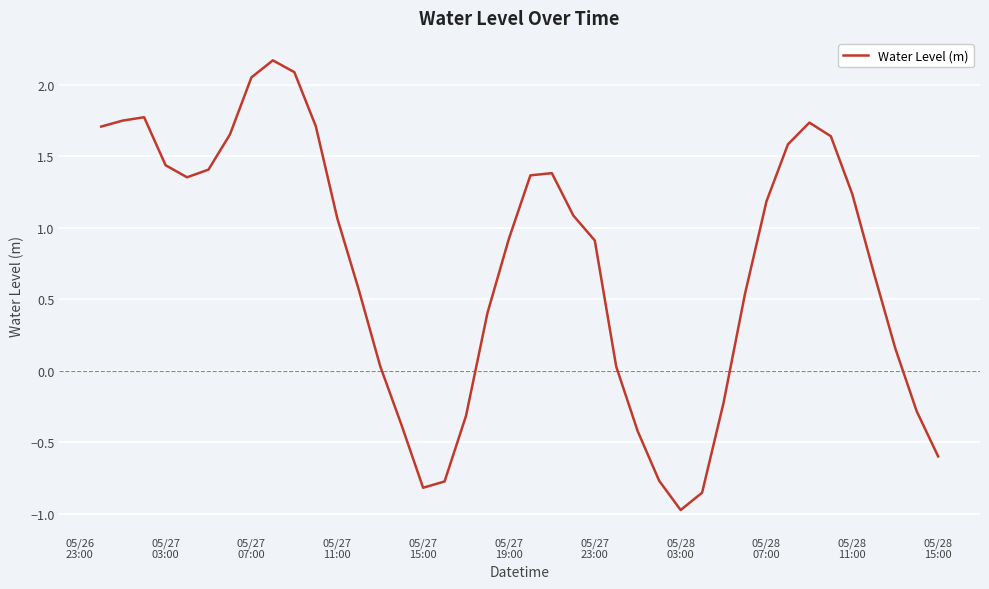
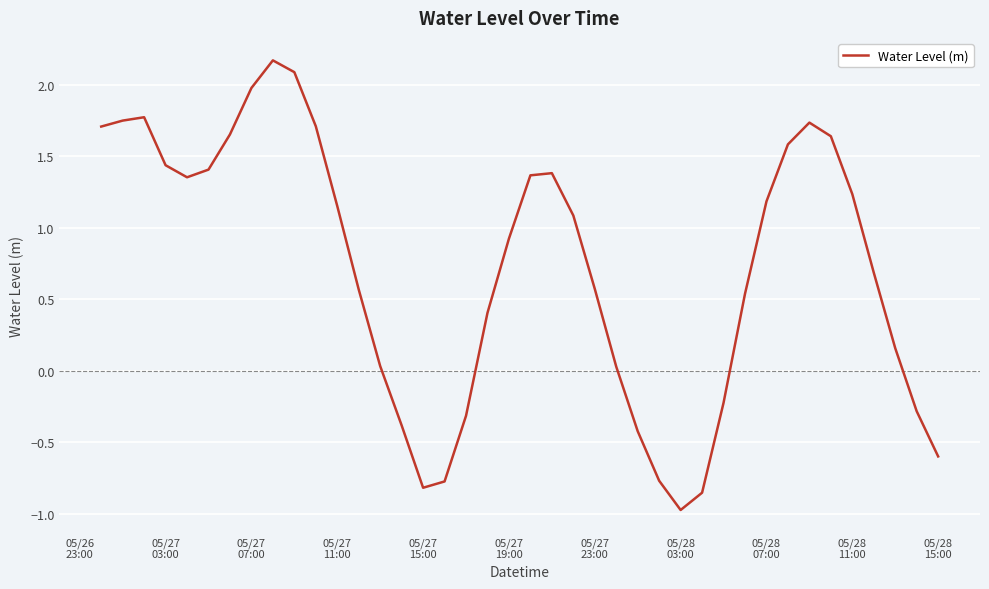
  {
    "05/27 03:00": 1.44,
-   "05/27 07:00": 2.05,
-   "05/27 11:00": 1.07,
+   "05/27 07:00": 1.98,
+   "05/27 11:00": 1.15,
    "05/27 15:00": -0.82,
    "05/27 19:00": 0.92,
-   "05/27 23:00": 0.91,
+   "05/27 23:00": 0.57,
    "05/28 03:00": -0.97,
    "05/28 07:00": 1.18,
    "05/28 11:00": 1.24,
    "05/28 15:00": -0.60
  }
